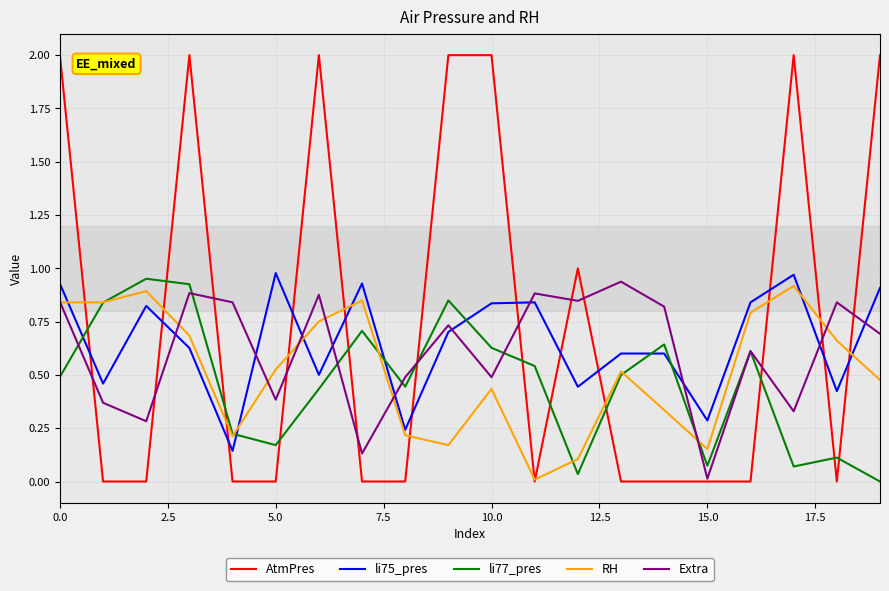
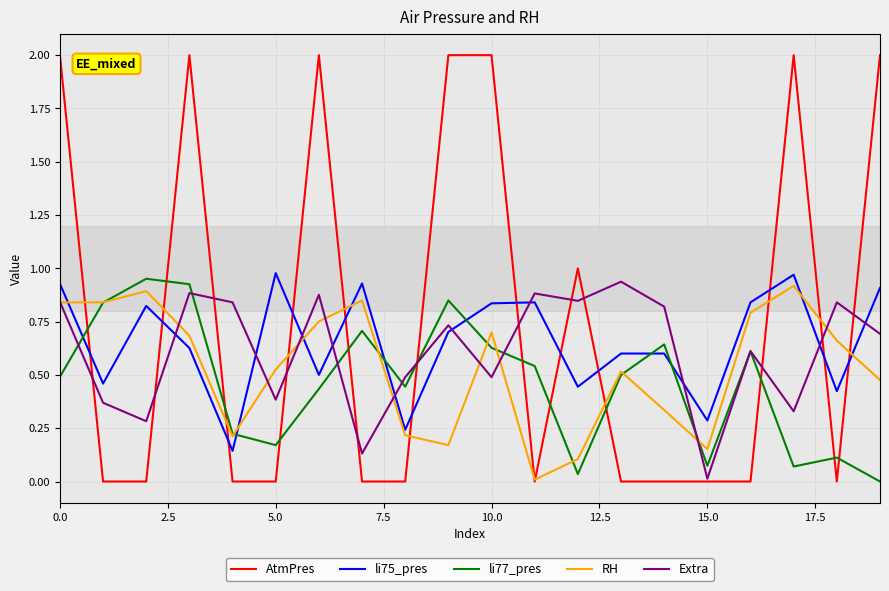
  {
    "AtmPres": {
      "0.0": 2.00,
      "5.0": 0.00,
      "10.0": 2.00,
      "15.0": 0.00
    },
    "li75_pres": {
      "0.0": 0.93,
      "5.0": 0.98,
      "10.0": 0.84,
      "15.0": 0.29
    },
    "li77_pres": {
      "0.0": 0.49,
      "5.0": 0.17,
      "10.0": 0.63,
      "15.0": 0.07
    },
    "RH": {
      "5.0": 0.53,
-     "10.0": 0.43,
+     "10.0": 0.70,
      "15.0": 0.15
    },
    "Extra": {
      "5.0": 0.38,
      "10.0": 0.49,
      "15.0": 0.01
    }
  }
